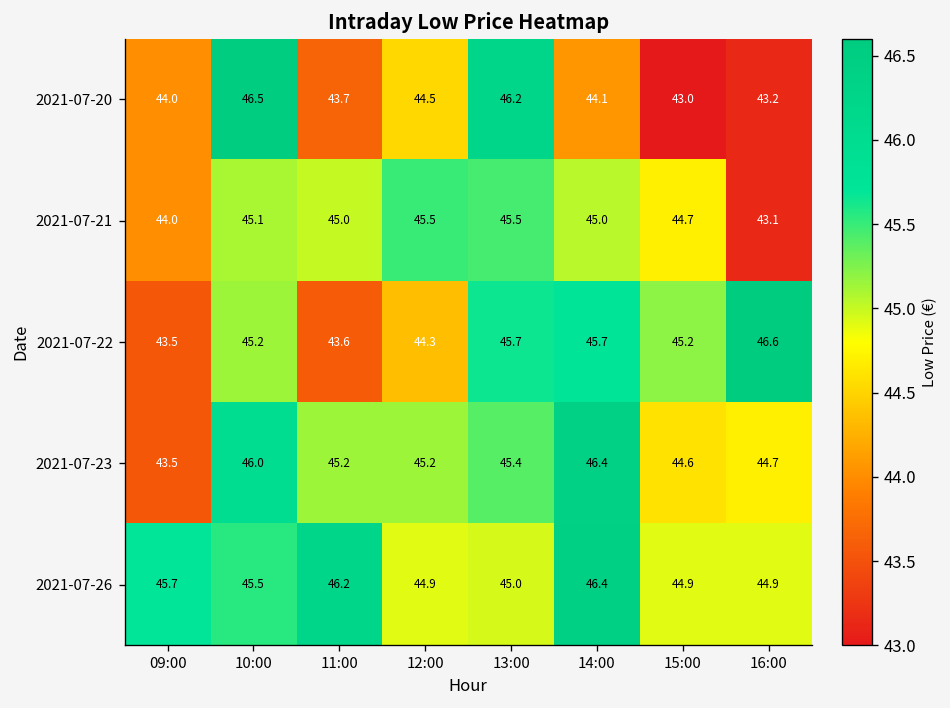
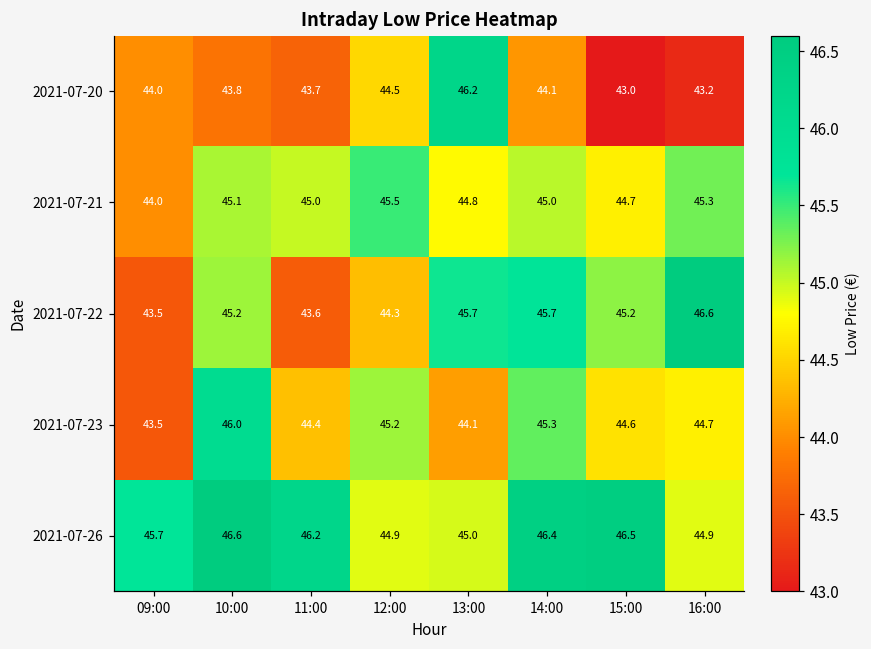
  {
    "2021-07-20": {
      "09:00": 44.0,
-     "10:00": 46.5,
+     "10:00": 43.8,
      "11:00": 43.7,
      "12:00": 44.5,
      "13:00": 46.2,
      "14:00": 44.1,
      "15:00": 43.0,
      "16:00": 43.2
    },
    "2021-07-21": {
      "09:00": 44.0,
      "10:00": 45.1,
      "11:00": 45.0,
      "12:00": 45.5,
-     "13:00": 45.5,
+     "13:00": 44.8,
      "14:00": 45.0,
      "15:00": 44.7,
-     "16:00": 43.1
+     "16:00": 45.3
    },
    "2021-07-22": {
      "09:00": 43.5,
      "10:00": 45.2,
      "11:00": 43.6,
      "12:00": 44.3,
      "13:00": 45.7,
      "14:00": 45.7,
      "15:00": 45.2,
      "16:00": 46.6
    },
    "2021-07-23": {
      "09:00": 43.5,
      "10:00": 46.0,
-     "11:00": 45.2,
+     "11:00": 44.4,
      "12:00": 45.2,
-     "13:00": 45.4,
-     "14:00": 46.4,
+     "13:00": 44.1,
+     "14:00": 45.3,
      "15:00": 44.6,
      "16:00": 44.7
    },
    "2021-07-26": {
      "09:00": 45.7,
-     "10:00": 45.5,
+     "10:00": 46.6,
      "11:00": 46.2,
      "12:00": 44.9,
      "13:00": 45.0,
      "14:00": 46.4,
-     "15:00": 44.9,
+     "15:00": 46.5,
      "16:00": 44.9
    }
  }
